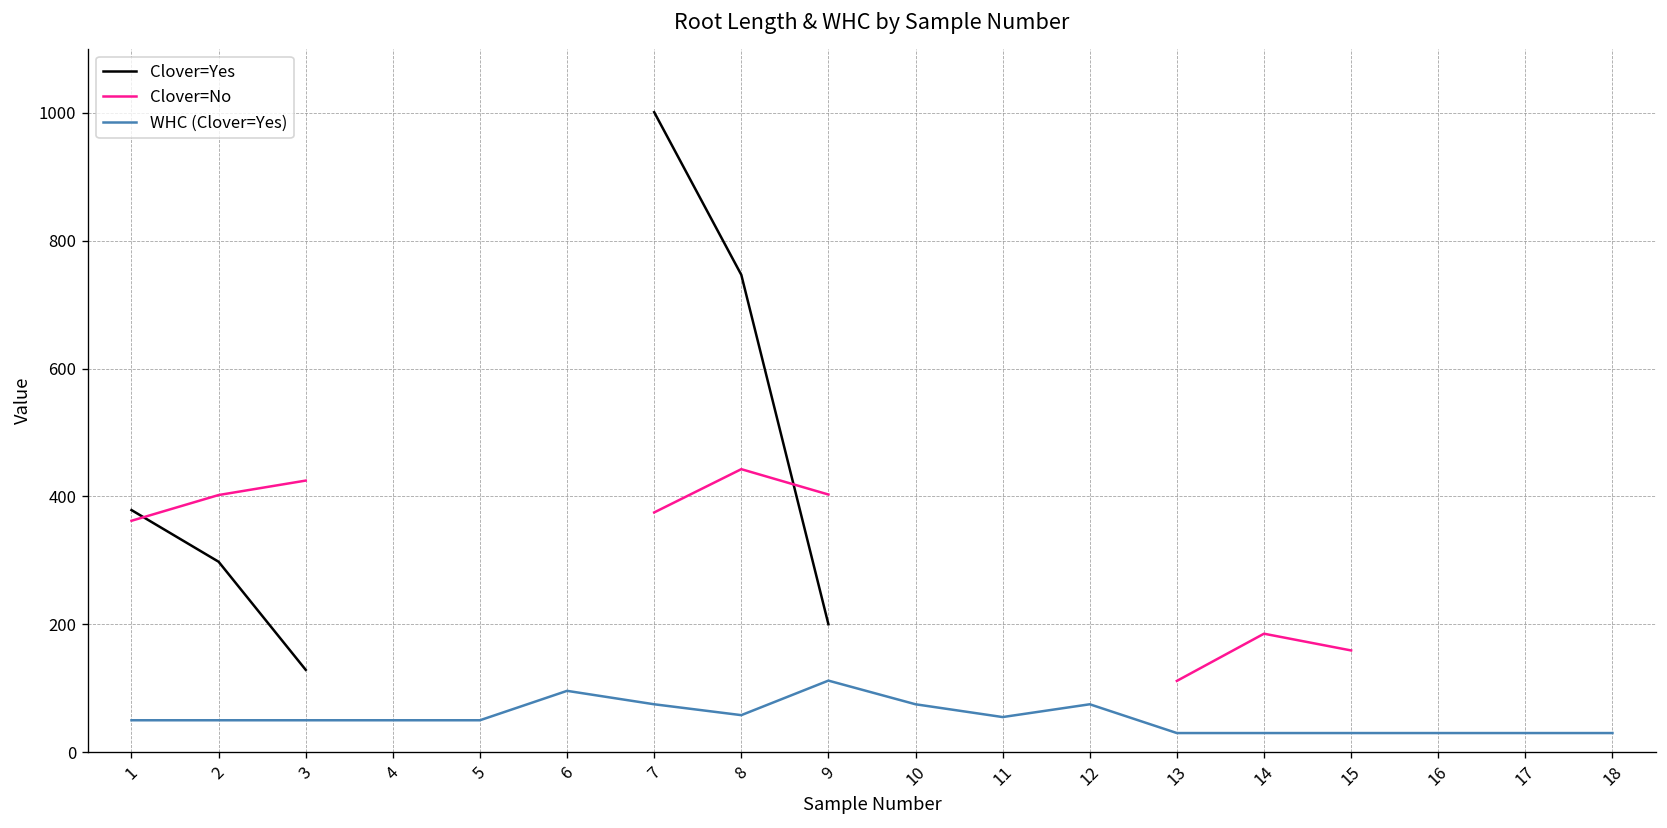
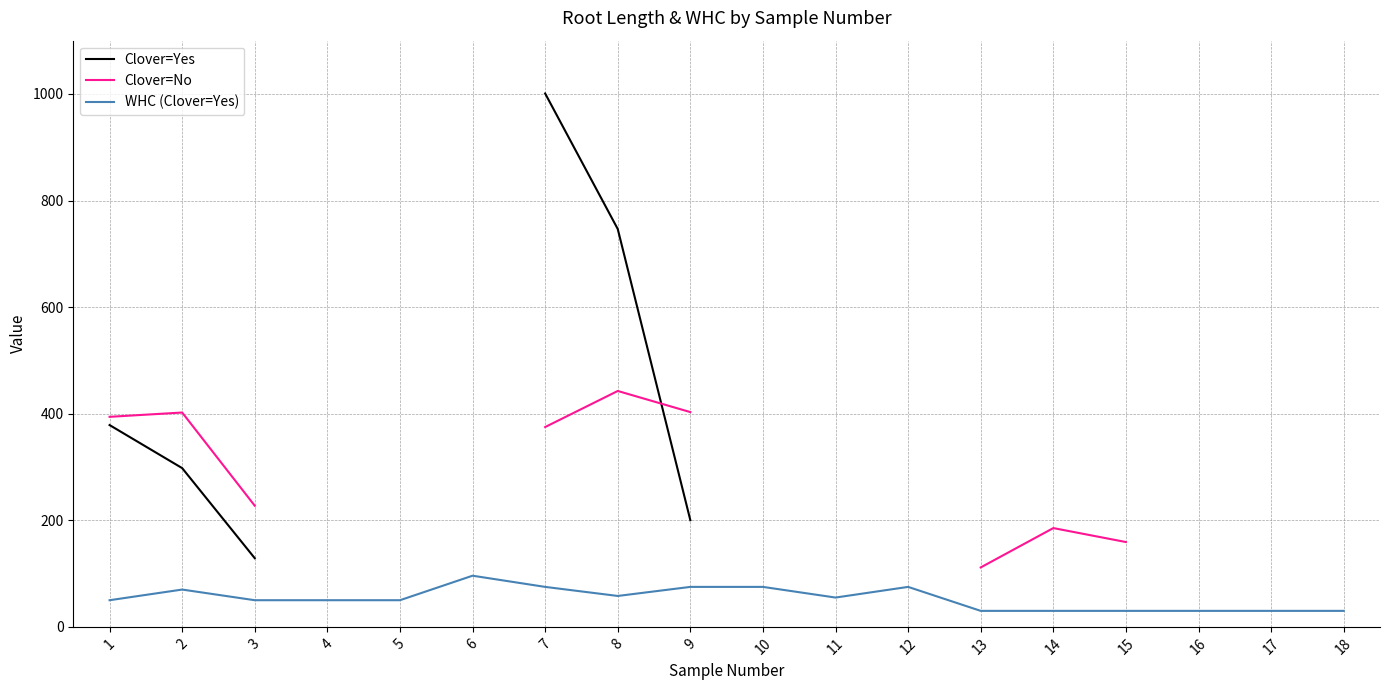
  {
    "Clover=Yes": {
      "1": 380,
      "2": 300,
      "3": 130,
      "7": 1000,
      "8": 750,
      "9": 200,
      "18": 140
    },
    "Clover=No": {
-     "1": 360,
+     "1": 390,
      "2": 400,
-     "3": 420,
+     "3": 230,
      "7": 370,
      "8": 440,
      "9": 400,
      "14": 190,
      "15": 160
    },
    "WHC (Clover=Yes)": {
      "1": 50,
-     "2": 50,
+     "2": 70,
      "3": 50,
      "4": 50,
      "5": 50,
      "6": 100,
      "7": 80,
      "8": 60,
-     "9": 110,
+     "9": 80,
      "10": 80,
      "11": 60,
      "12": 80,
      "13": 30,
      "14": 30,
      "15": 30,
      "16": 30,
      "17": 30,
      "18": 30
    }
  }
